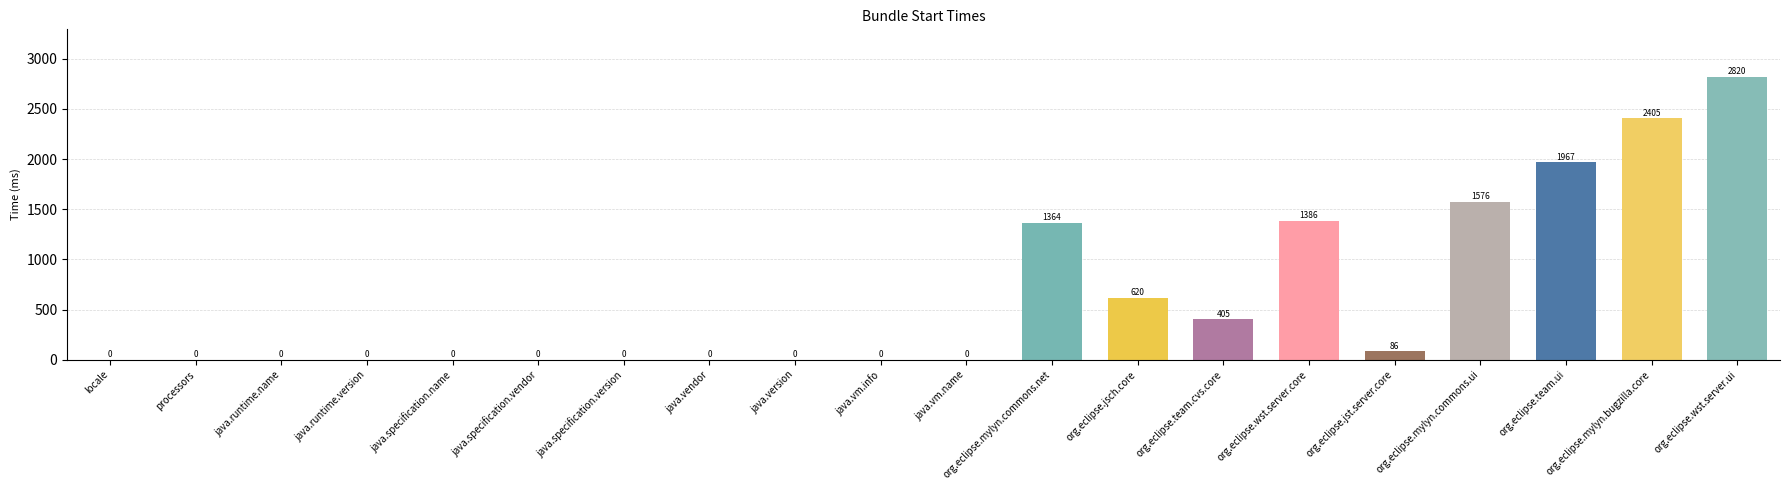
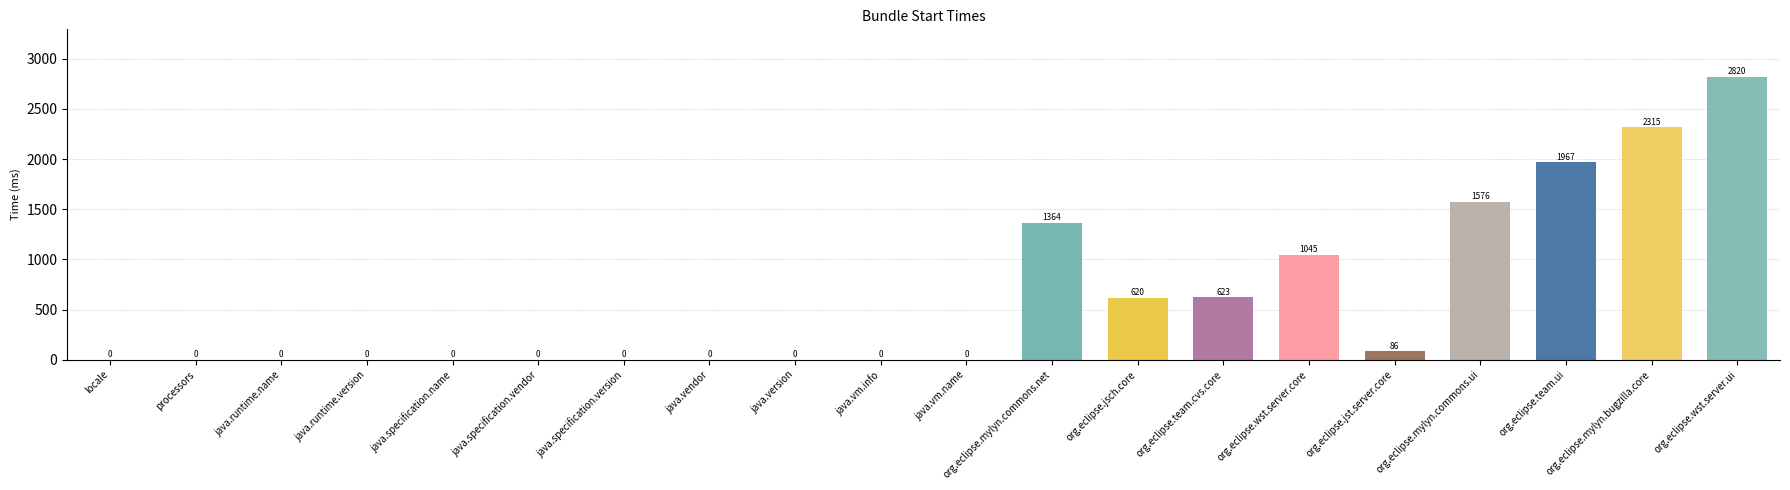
  {
    "locale": 0,
    "processors": 0,
    "java.runtime.name": 0,
    "java.runtime.version": 0,
    "java.specification.name": 0,
    "java.specification.vendor": 0,
    "java.specification.version": 0,
    "java.vendor": 0,
    "java.version": 0,
    "java.vm.info": 0,
    "java.vm.name": 0,
    "org.eclipse.mylyn.commons.net": 1364,
    "org.eclipse.jsch.core": 620,
-   "org.eclipse.team.cvs.core": 405,
-   "org.eclipse.wst.server.core": 1386,
+   "org.eclipse.team.cvs.core": 623,
+   "org.eclipse.wst.server.core": 1045,
    "org.eclipse.jst.server.core": 86,
    "org.eclipse.mylyn.commons.ui": 1576,
    "org.eclipse.team.ui": 1967,
-   "org.eclipse.mylyn.bugzilla.core": 2405,
+   "org.eclipse.mylyn.bugzilla.core": 2315,
    "org.eclipse.wst.server.ui": 2820
  }
